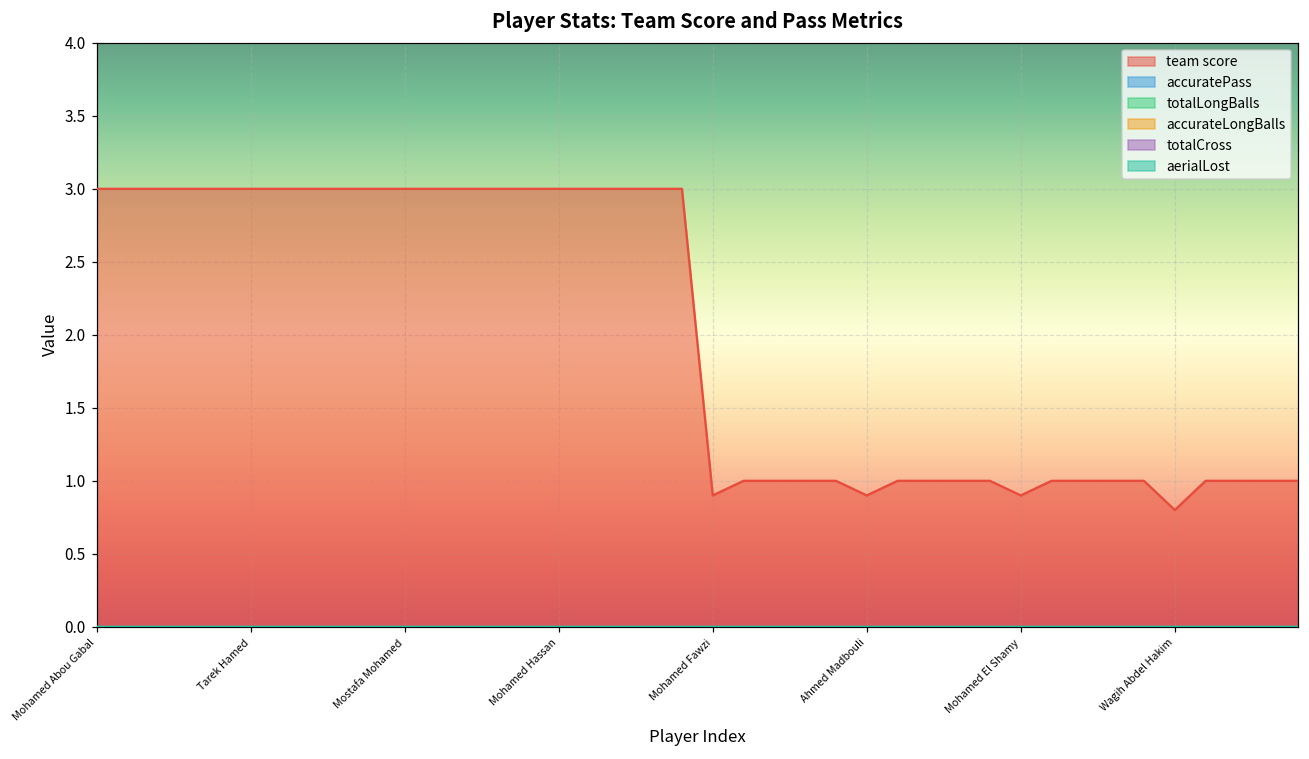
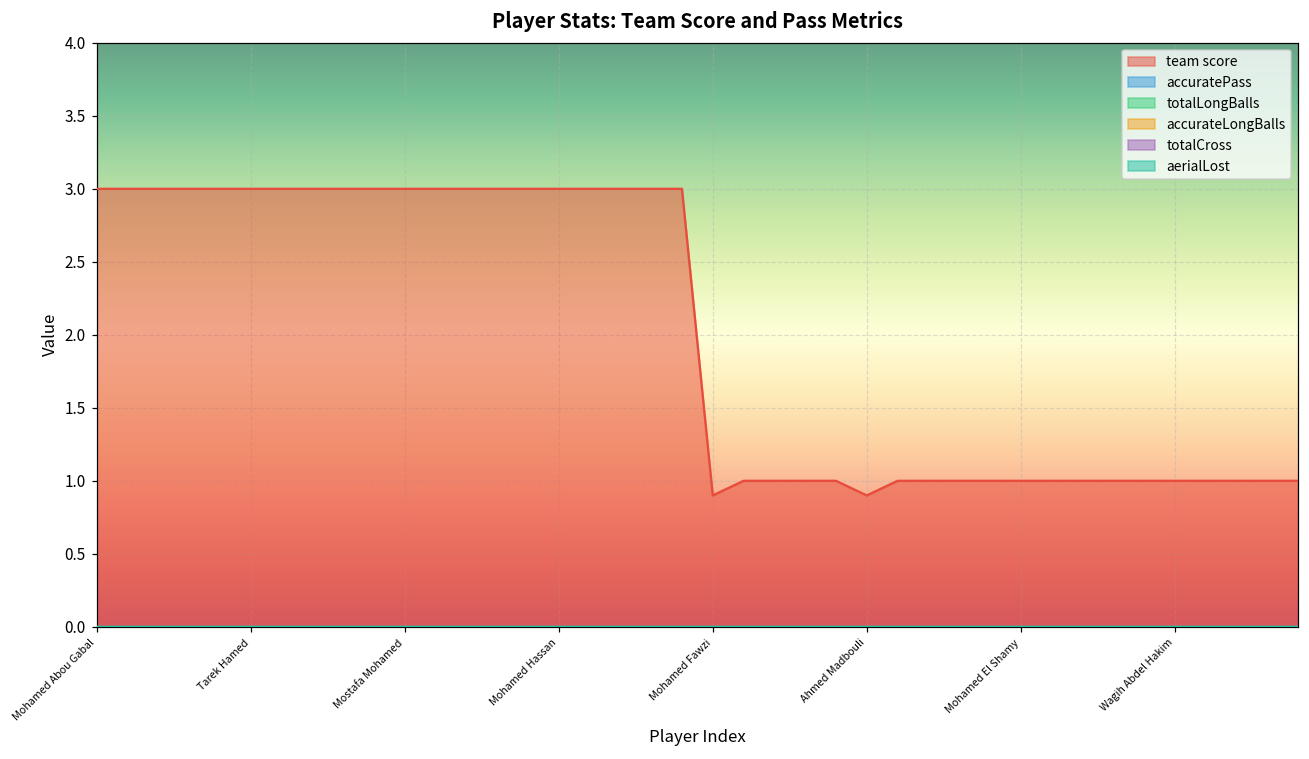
  {
    "team score": {
      "Mohamed Abou Gabal": 3.0,
      "Tarek Hamed": 3.0,
      "Mostafa Mohamed": 3.0,
      "Mohamed Hassan": 3.0,
      "Mohamed Fawzi": 0.9,
      "Ahmed Madbouli": 0.9,
-     "Mohamed El Shamy": 0.9,
-     "Wagih Abdel Hakim": 0.8
+     "Mohamed El Shamy": 1.0,
+     "Wagih Abdel Hakim": 1.0
    },
    "aerialLost": {
      "Mohamed Abou Gabal": 0.0,
      "Tarek Hamed": 0.0,
      "Mostafa Mohamed": 0.0,
      "Mohamed Hassan": 0.0,
      "Mohamed Fawzi": 0.0,
      "Ahmed Madbouli": 0.0,
      "Mohamed El Shamy": 0.0,
      "Wagih Abdel Hakim": 0.0
    }
  }
